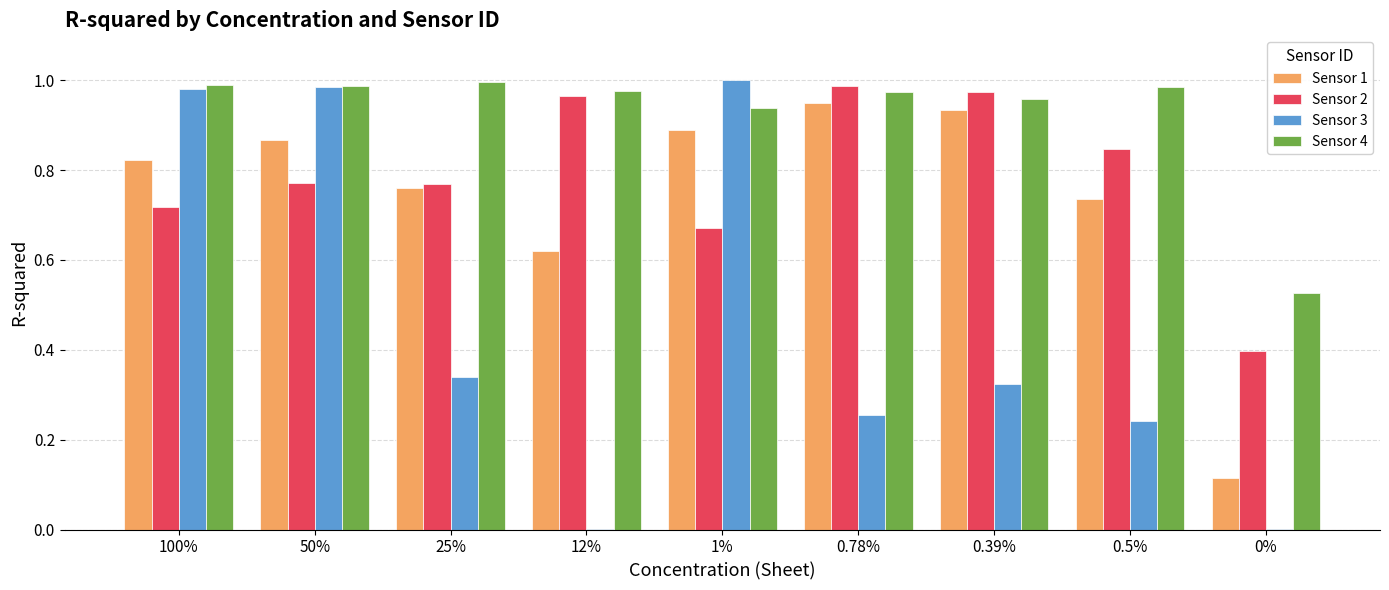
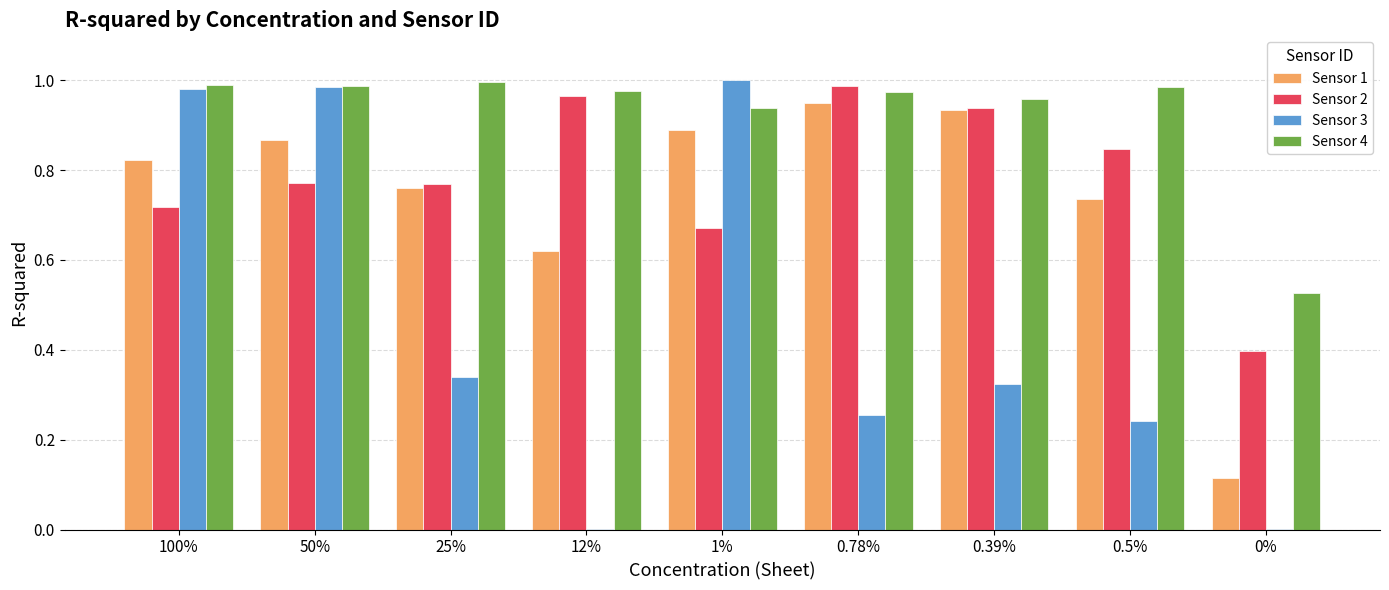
  {
    "Sensor 1": {
      "100%": 0.82,
      "50%": 0.87,
      "25%": 0.76,
      "12%": 0.62,
      "1%": 0.89,
      "0.78%": 0.95,
      "0.39%": 0.93,
      "0.5%": 0.73,
      "0%": 0.11
    },
    "Sensor 2": {
      "100%": 0.72,
      "50%": 0.77,
      "25%": 0.77,
      "12%": 0.96,
      "1%": 0.67,
      "0.78%": 0.99,
-     "0.39%": 0.97,
+     "0.39%": 0.94,
      "0.5%": 0.85,
      "0%": 0.40
    },
    "Sensor 3": {
      "100%": 0.98,
      "50%": 0.99,
      "25%": 0.34,
      "1%": 1.00,
      "0.78%": 0.25,
      "0.39%": 0.32,
      "0.5%": 0.24
    },
    "Sensor 4": {
      "100%": 0.99,
      "50%": 0.99,
      "25%": 1.00,
      "12%": 0.98,
      "1%": 0.94,
      "0.78%": 0.97,
      "0.39%": 0.96,
      "0.5%": 0.99,
      "0%": 0.53
    }
  }
